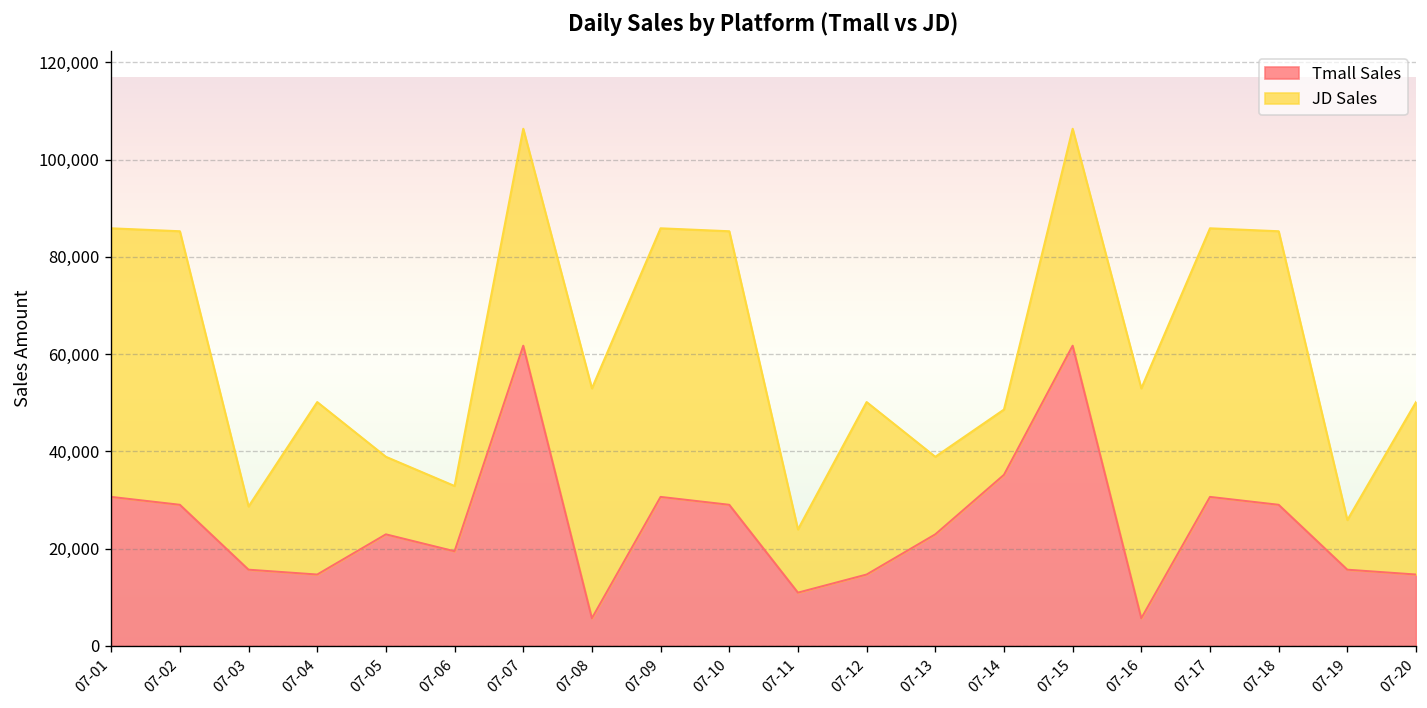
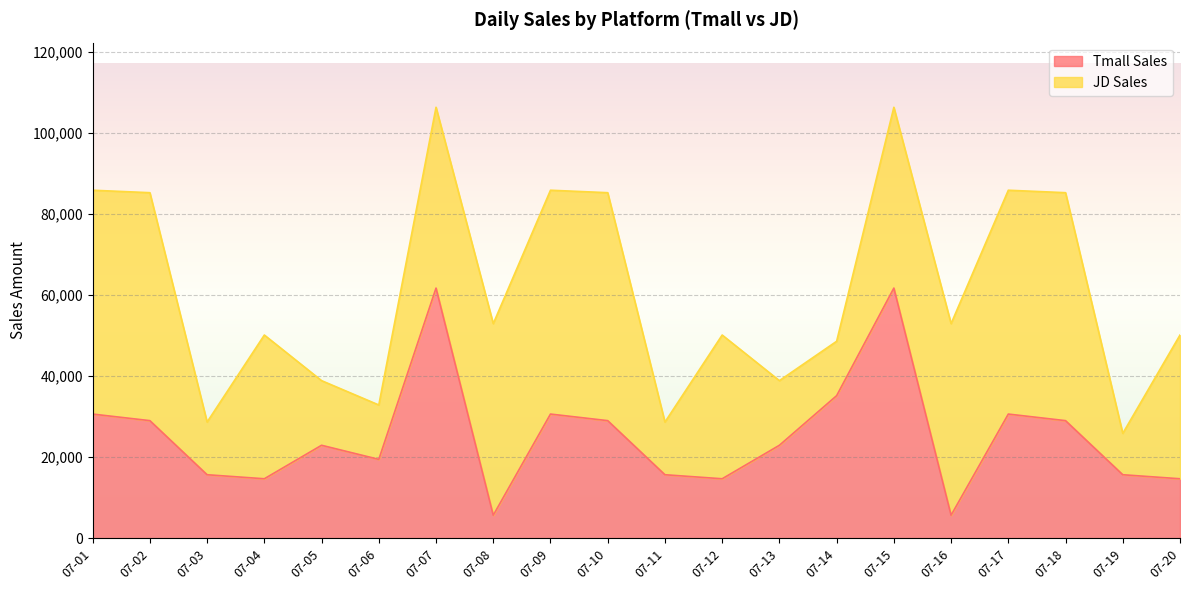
  {
    "Tmall Sales": {
      "07-01": "31,000",
      "07-02": "29,000",
      "07-03": "16,000",
      "07-04": "15,000",
      "07-05": "23,000",
      "07-06": "19,000",
      "07-07": "62,000",
      "07-08": "6,000",
      "07-09": "31,000",
      "07-10": "29,000",
-     "07-11": "11,000",
+     "07-11": "16,000",
      "07-12": "15,000",
      "07-13": "23,000",
      "07-14": "35,000",
      "07-15": "62,000",
      "07-16": "6,000",
      "07-17": "31,000",
      "07-18": "29,000",
      "07-19": "16,000",
      "07-20": "15,000"
    },
    "JD Sales": {
      "07-01": "55,000",
      "07-02": "56,000",
      "07-03": "13,000",
      "07-04": "35,000",
      "07-05": "16,000",
      "07-06": "13,000",
      "07-07": "45,000",
      "07-08": "47,000",
      "07-09": "55,000",
      "07-10": "56,000",
      "07-11": "13,000",
      "07-12": "35,000",
      "07-13": "16,000",
      "07-14": "13,000",
      "07-15": "45,000",
      "07-16": "47,000",
      "07-17": "55,000",
      "07-18": "56,000",
      "07-19": "10,000",
      "07-20": "35,000"
    }
  }
